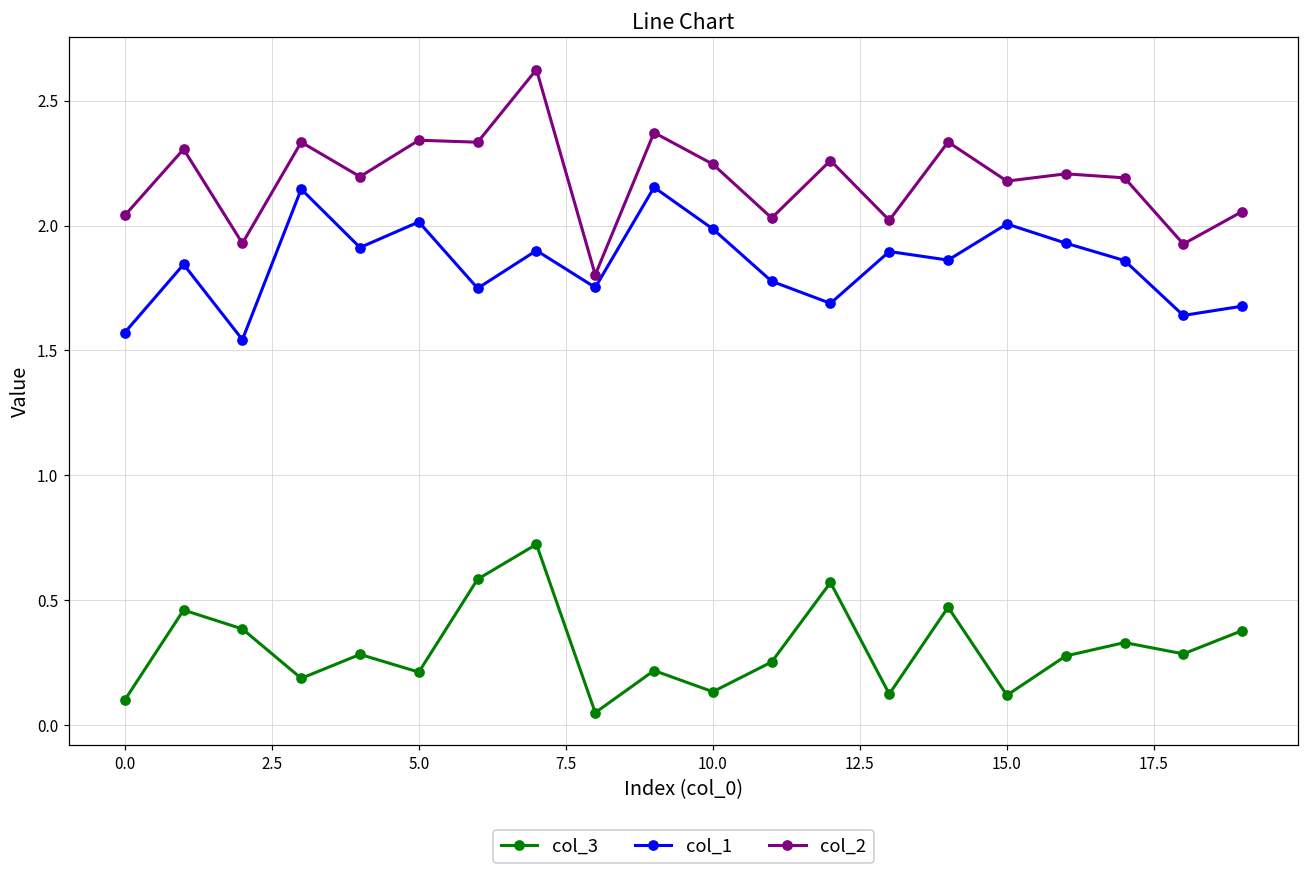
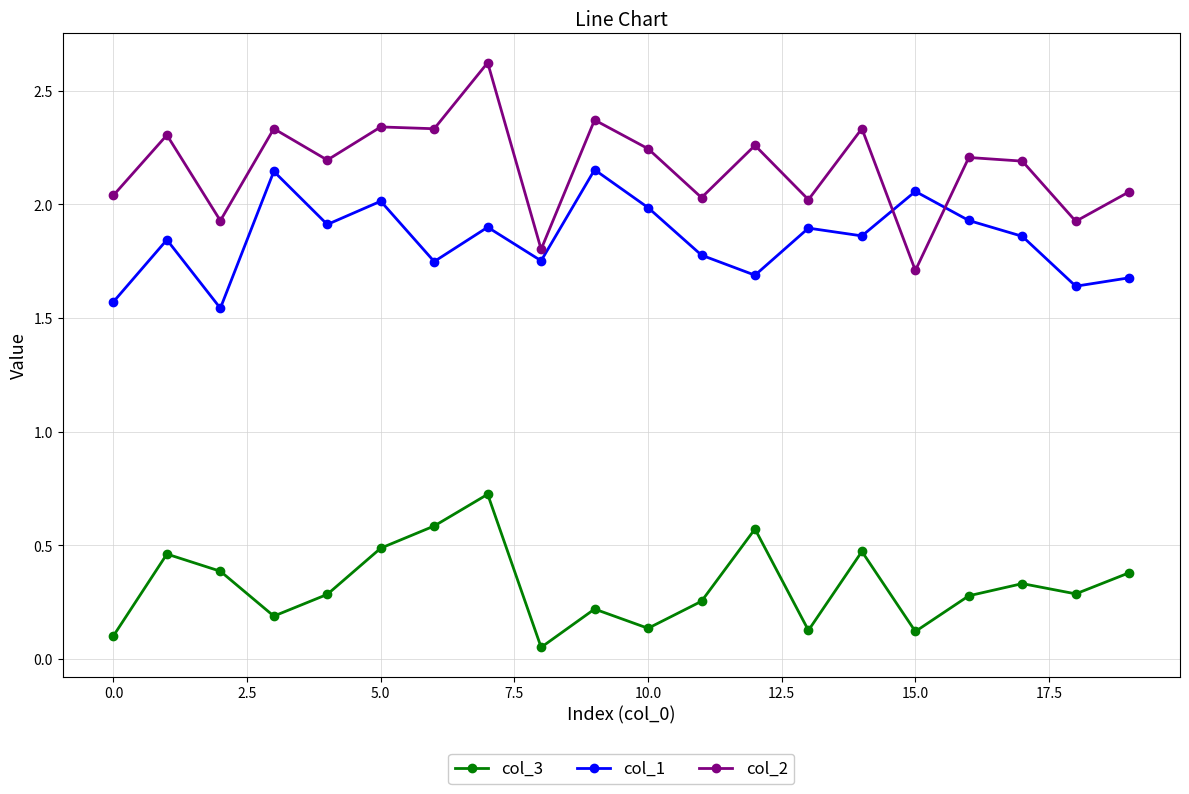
  {
    "col_3": {
      "0.0": 0.10,
-     "5.0": 0.21,
+     "5.0": 0.49,
      "10.0": 0.13,
      "15.0": 0.12
    },
    "col_1": {
      "0.0": 1.57,
      "5.0": 2.01,
      "10.0": 1.99,
-     "15.0": 2.01
+     "15.0": 2.06
    },
    "col_2": {
      "0.0": 2.04,
      "5.0": 2.34,
      "10.0": 2.25,
-     "15.0": 2.18
+     "15.0": 1.71
    }
  }
